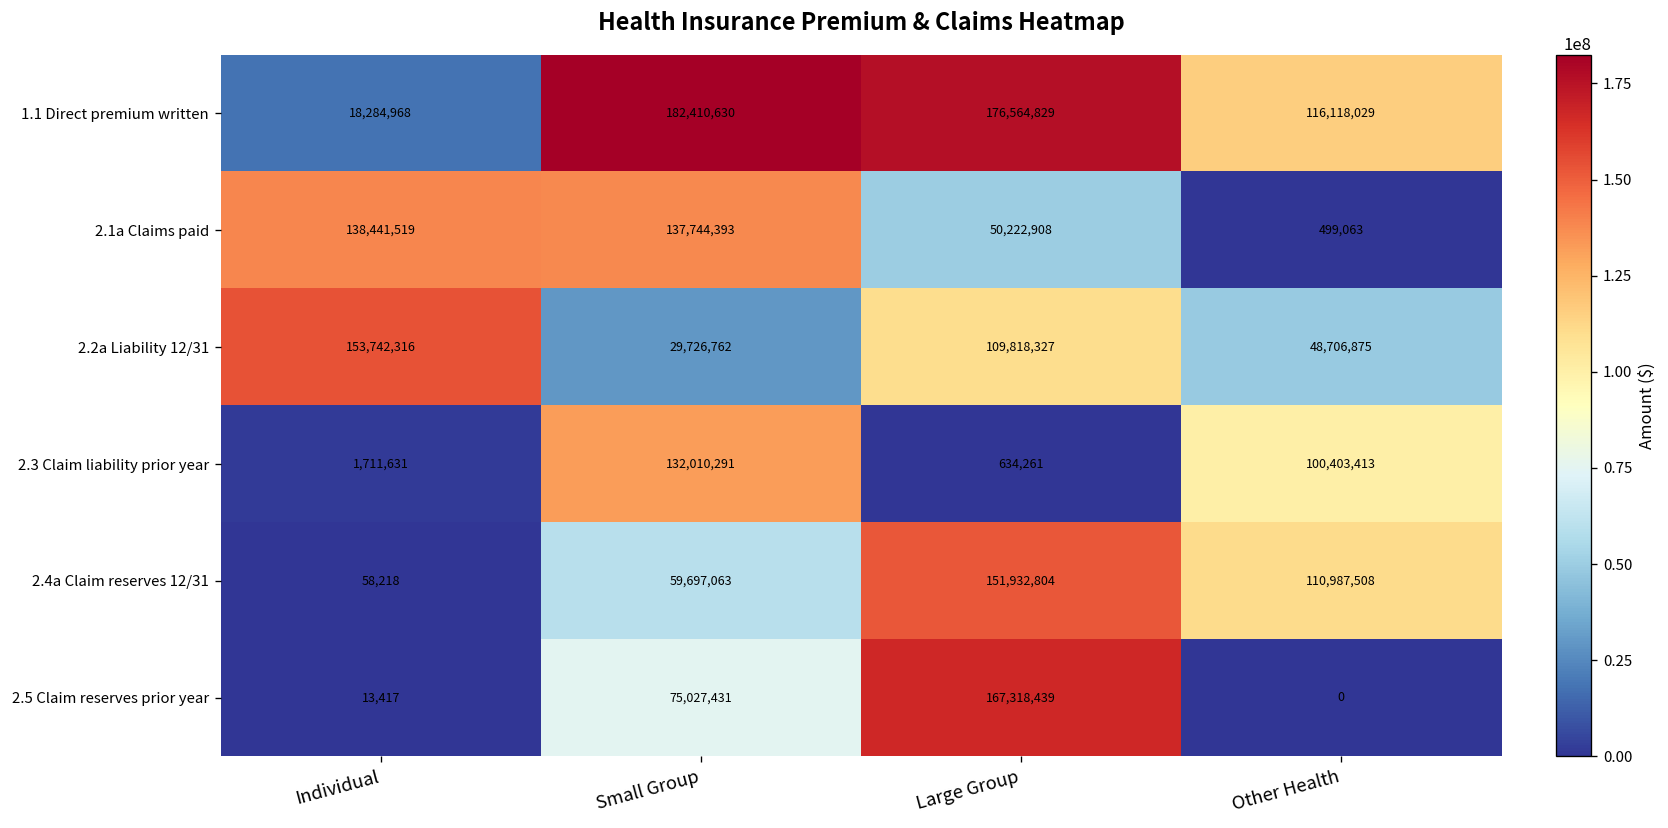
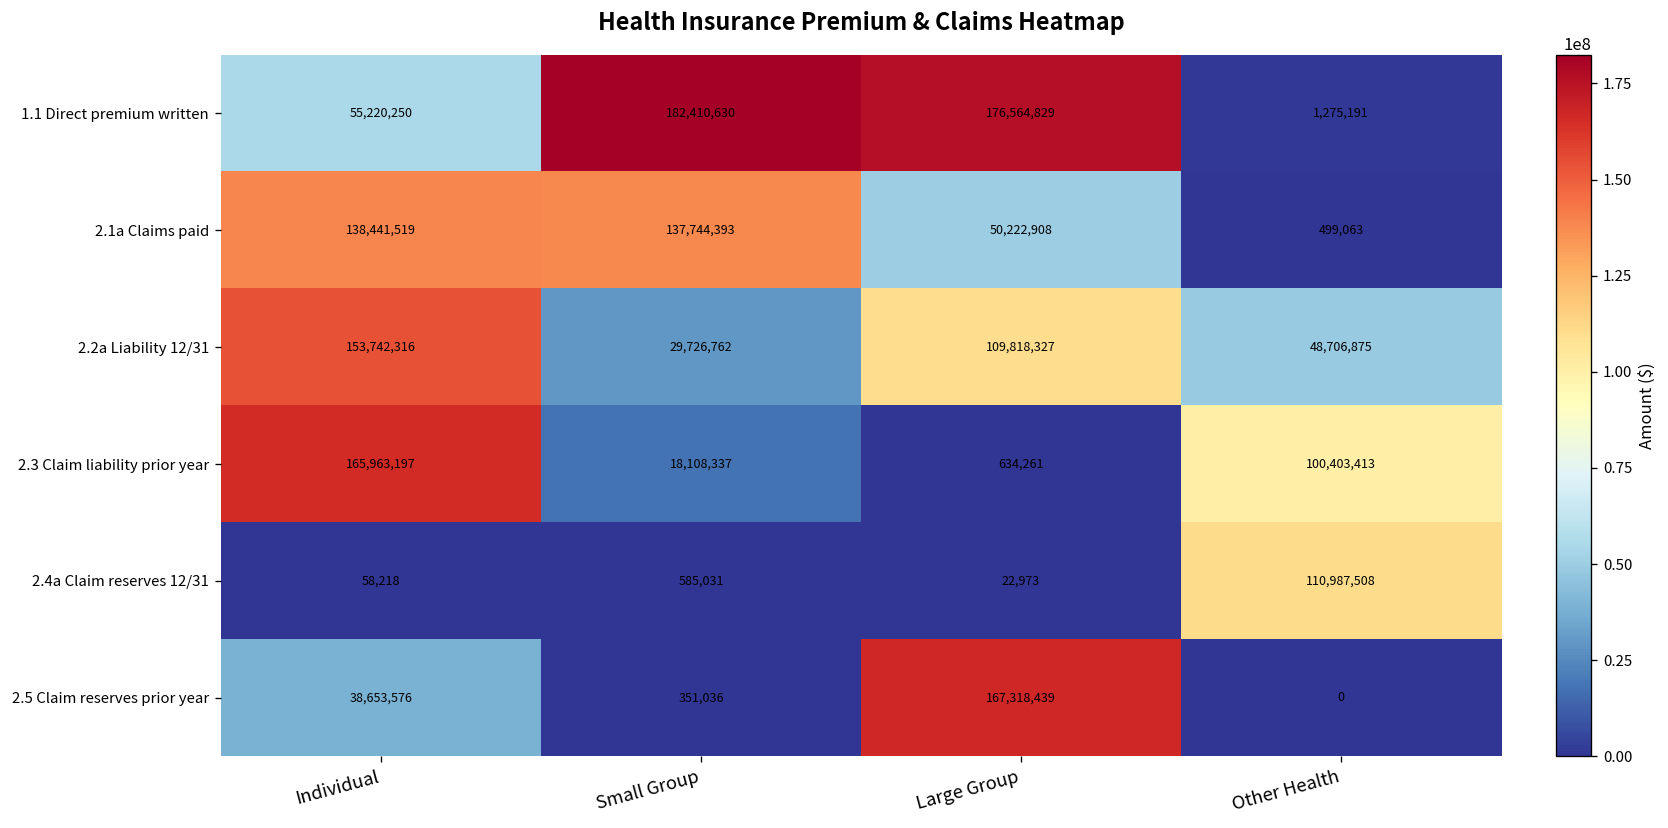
  {
    "1.1 Direct premium written": {
-     "Individual": "18,284,968",
+     "Individual": "55,220,250",
      "Small Group": "182,410,630",
      "Large Group": "176,564,829",
-     "Other Health": "116,118,029"
+     "Other Health": "1,275,191"
    },
    "2.1a Claims paid": {
      "Individual": "138,441,519",
      "Small Group": "137,744,393",
      "Large Group": "50,222,908",
      "Other Health": "499,063"
    },
    "2.2a Liability 12/31": {
      "Individual": "153,742,316",
      "Small Group": "29,726,762",
      "Large Group": "109,818,327",
      "Other Health": "48,706,875"
    },
    "2.3 Claim liability prior year": {
-     "Individual": "1,711,631",
-     "Small Group": "132,010,291",
+     "Individual": "165,963,197",
+     "Small Group": "18,108,337",
      "Large Group": "634,261",
      "Other Health": "100,403,413"
    },
    "2.4a Claim reserves 12/31": {
      "Individual": "58,218",
-     "Small Group": "59,697,063",
-     "Large Group": "151,932,804",
+     "Small Group": "585,031",
+     "Large Group": "22,973",
      "Other Health": "110,987,508"
    },
    "2.5 Claim reserves prior year": {
-     "Individual": "13,417",
-     "Small Group": "75,027,431",
+     "Individual": "38,653,576",
+     "Small Group": "351,036",
      "Large Group": "167,318,439",
      "Other Health": "0"
    }
  }
